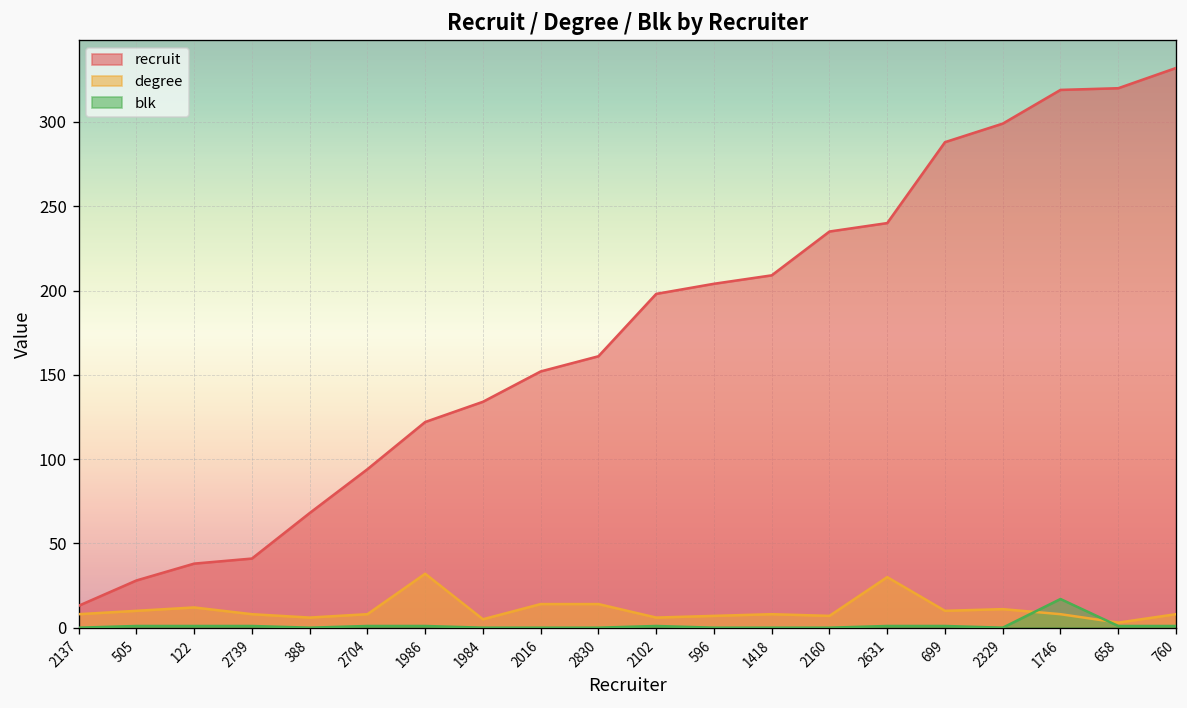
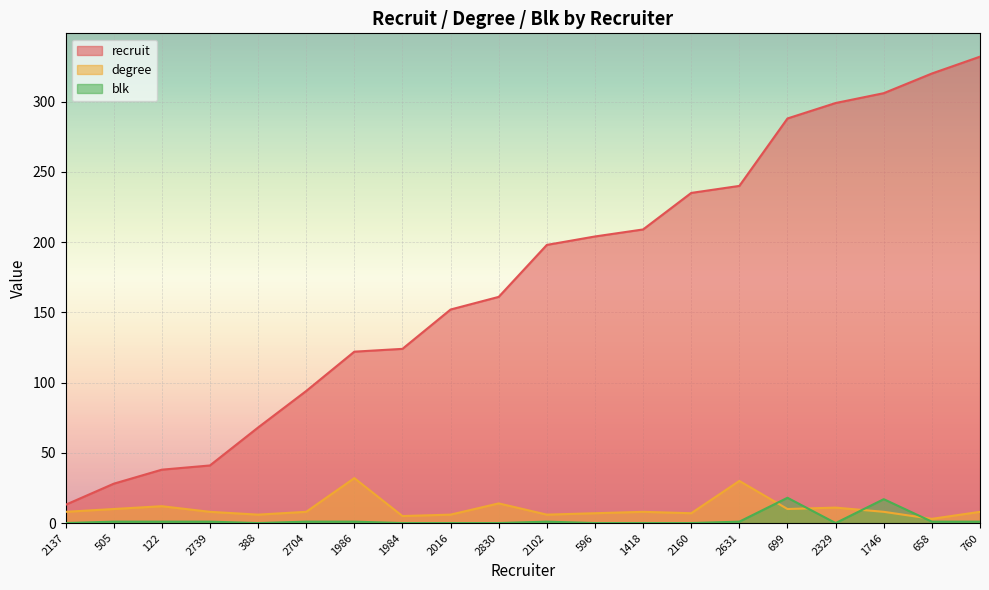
  {
    "recruit": {
      "2137": 13,
      "505": 28,
      "122": 38,
      "2739": 41,
      "388": 68,
      "2704": 94,
      "1986": 122,
-     "1984": 134,
+     "1984": 124,
      "2016": 152,
      "2830": 161,
      "2102": 198,
      "596": 204,
      "1418": 209,
      "2160": 235,
      "2631": 240,
      "699": 288,
      "2329": 299,
-     "1746": 319,
+     "1746": 306,
      "658": 320,
      "760": 332
    },
    "degree": {
      "2137": 8,
      "505": 10,
      "122": 12,
      "2739": 8,
      "388": 6,
      "2704": 8,
      "1986": 32,
      "1984": 5,
-     "2016": 14,
+     "2016": 6,
      "2830": 14,
      "2102": 6,
      "596": 7,
      "1418": 8,
      "2160": 7,
      "2631": 30,
      "699": 10,
      "2329": 11,
      "1746": 8,
      "658": 3,
      "760": 8
    },
    "blk": {
      "2137": 0,
      "505": 1,
      "122": 1,
      "2739": 1,
      "388": 0,
      "2704": 1,
      "1986": 1,
      "1984": 0,
      "2016": 0,
      "2830": 0,
      "2102": 1,
      "596": 0,
      "1418": 0,
      "2160": 0,
      "2631": 1,
-     "699": 1,
+     "699": 18,
      "2329": 0,
      "1746": 17,
      "658": 1,
      "760": 1
    }
  }
